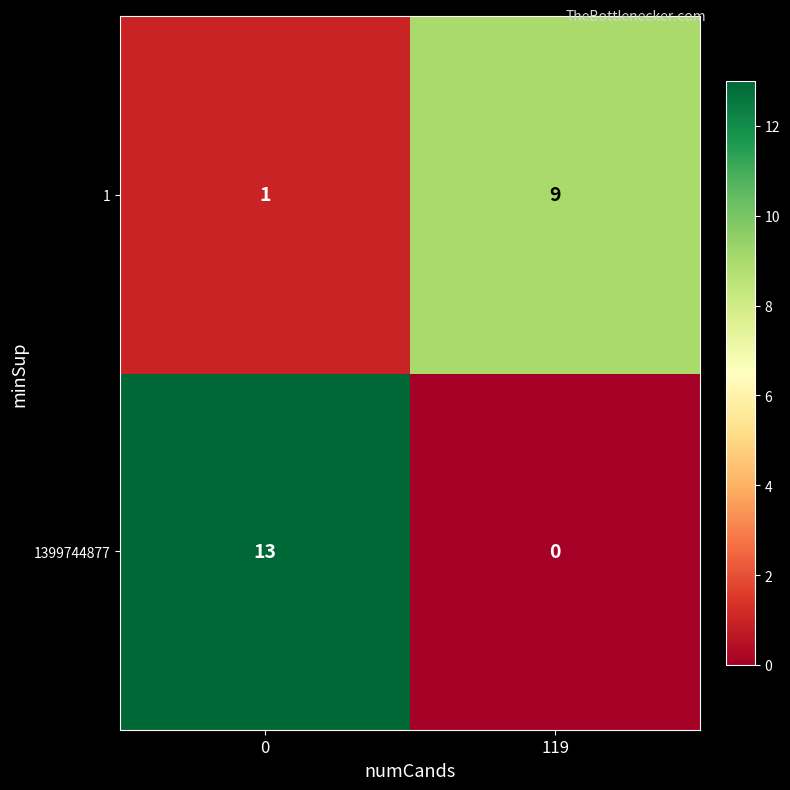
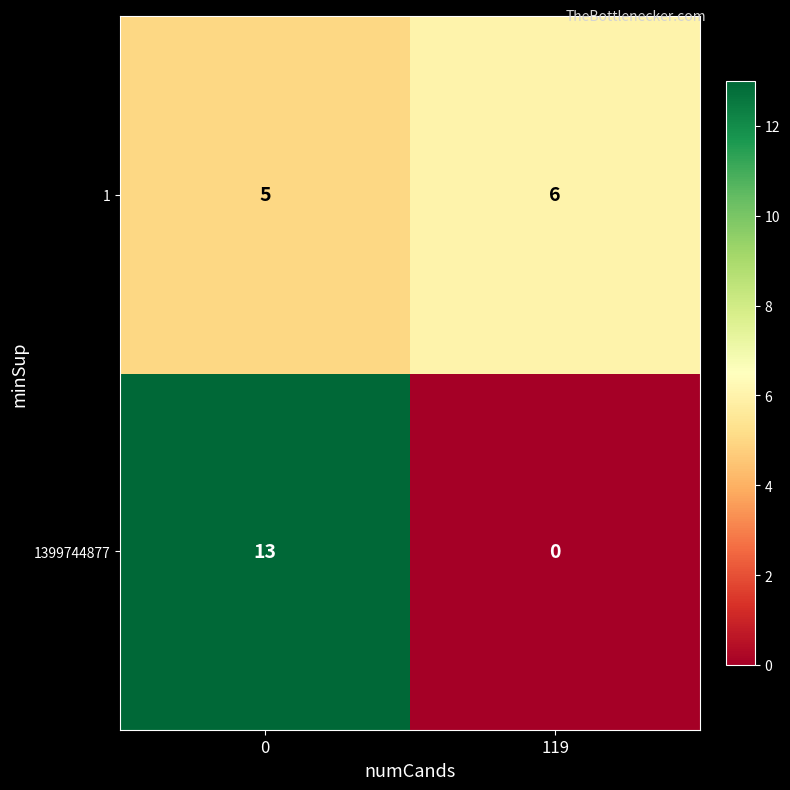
  {
    "1": {
-     "0": 1,
-     "119": 9
+     "0": 5,
+     "119": 6
    },
    "1399744877": {
      "0": 13,
      "119": 0
    }
  }
